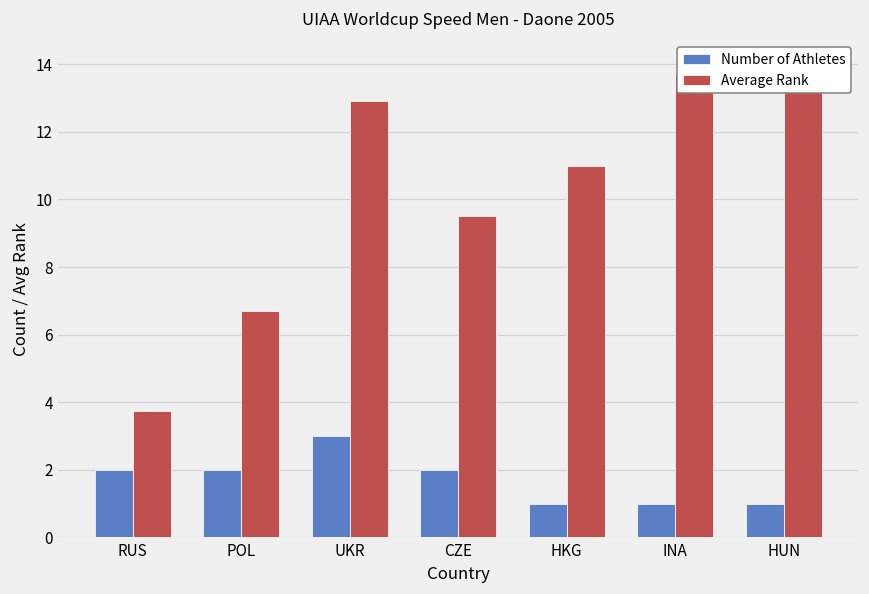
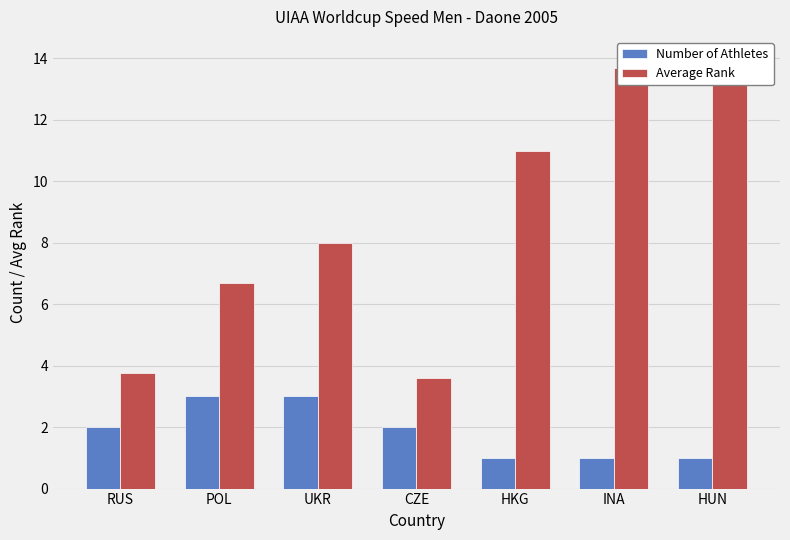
  {
    "Number of Athletes": {
      "RUS": 2,
-     "POL": 2,
+     "POL": 3,
      "UKR": 3,
      "CZE": 2,
      "HKG": 1,
      "INA": 1,
      "HUN": 1
    },
    "Average Rank": {
      "RUS": 3.8,
      "POL": 6.7,
-     "UKR": 12.9,
-     "CZE": 9.5,
+     "UKR": 8.0,
+     "CZE": 3.6,
      "HKG": 11.0
    }
  }
